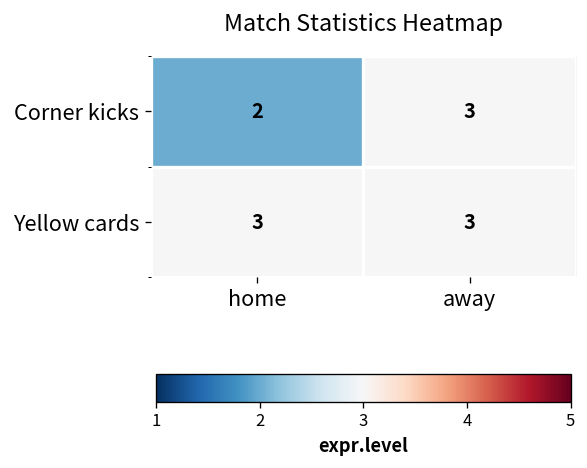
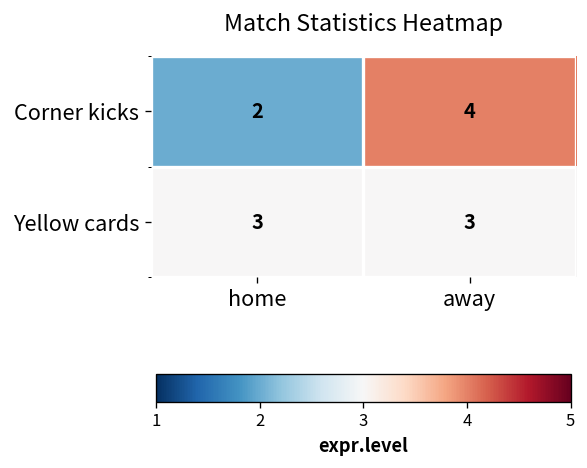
  {
    "Corner kicks": {
      "home": 2,
-     "away": 3
+     "away": 4
    },
    "Yellow cards": {
      "home": 3,
      "away": 3
    }
  }
